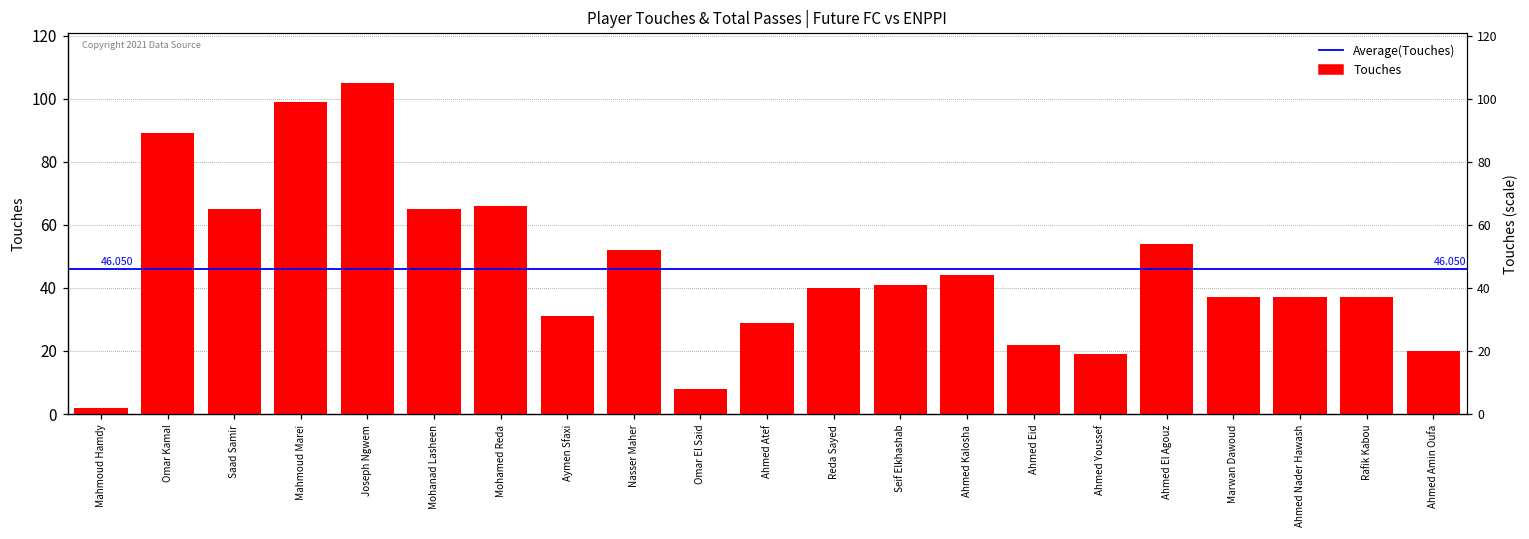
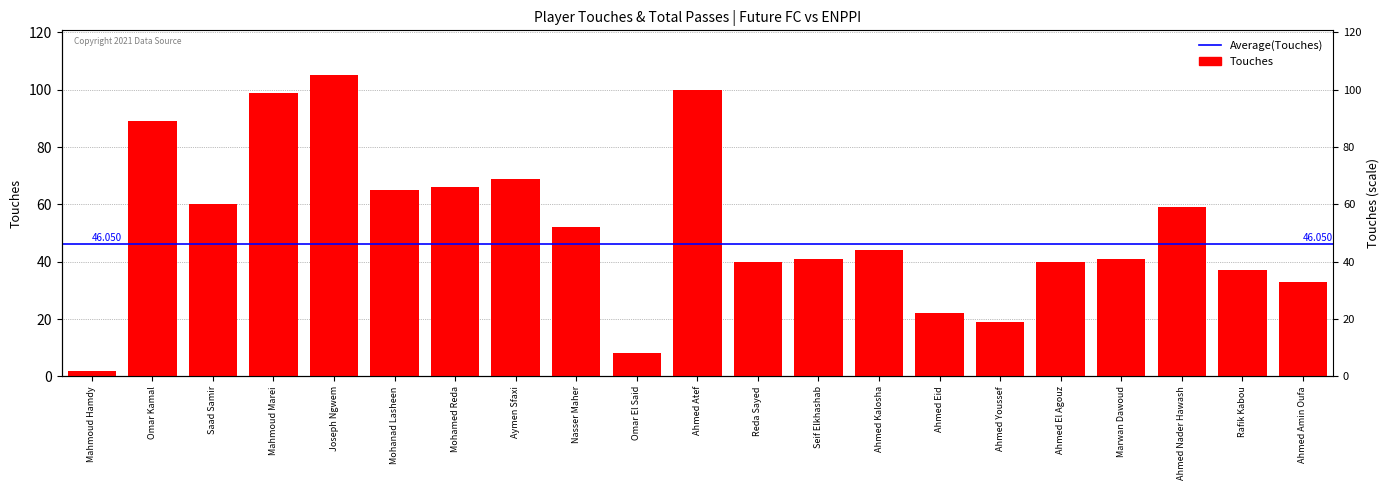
  {
    "Mahmoud Hamdy": 2,
    "Omar Kamal": 89,
-   "Saad Samir": 65,
+   "Saad Samir": 60,
    "Mahmoud Marei": 99,
    "Joseph Ngwem": 105,
    "Mohanad Lasheen": 65,
    "Mohamed Reda": 66,
-   "Aymen Sfaxi": 31,
+   "Aymen Sfaxi": 69,
    "Nasser Maher": 52,
    "Omar El Said": 8,
-   "Ahmed Atef": 29,
+   "Ahmed Atef": 100,
    "Reda Sayed": 40,
    "Seif Elkhashab": 41,
    "Ahmed Kalosha": 44,
    "Ahmed Eid": 22,
    "Ahmed Youssef": 19,
-   "Ahmed El Agouz": 54,
-   "Marwan Dawoud": 37,
-   "Ahmed Nader Hawash": 37,
+   "Ahmed El Agouz": 40,
+   "Marwan Dawoud": 41,
+   "Ahmed Nader Hawash": 59,
    "Rafik Kabou": 37,
-   "Ahmed Amin Oufa": 20
+   "Ahmed Amin Oufa": 33
  }
